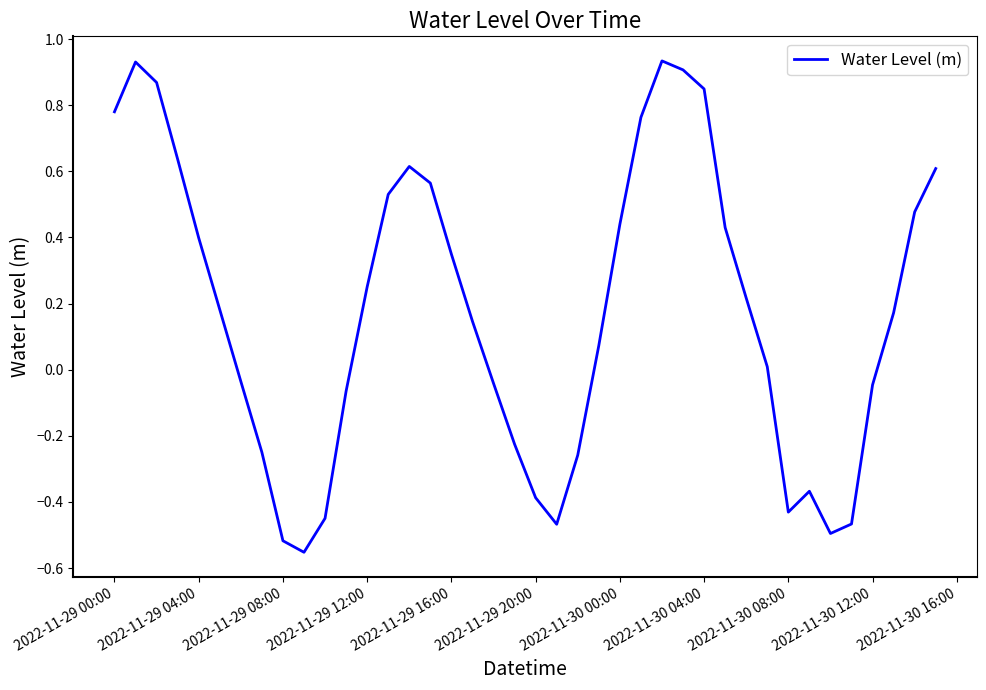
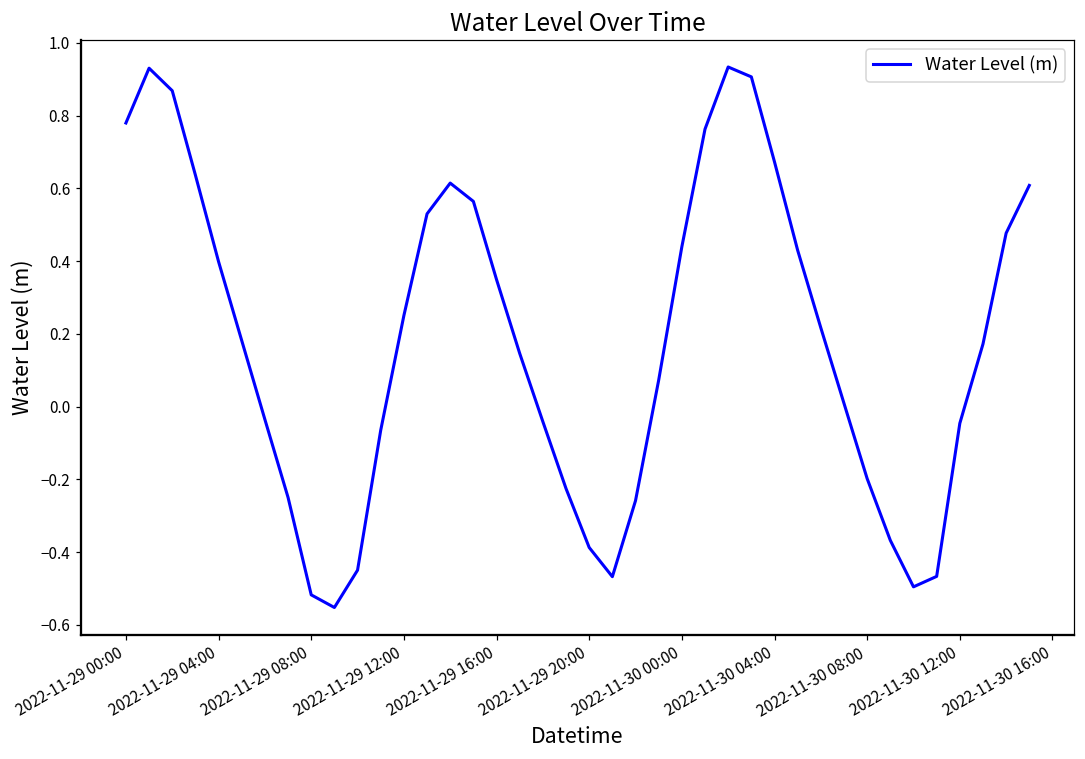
  {
    "2022-11-29 00:00": 0.78,
    "2022-11-29 04:00": 0.40,
    "2022-11-29 08:00": -0.52,
    "2022-11-29 12:00": 0.25,
    "2022-11-29 16:00": 0.35,
    "2022-11-29 20:00": -0.39,
    "2022-11-30 00:00": 0.44,
-   "2022-11-30 04:00": 0.85,
-   "2022-11-30 08:00": -0.43,
+   "2022-11-30 04:00": 0.67,
+   "2022-11-30 08:00": -0.20,
    "2022-11-30 12:00": -0.05
  }
